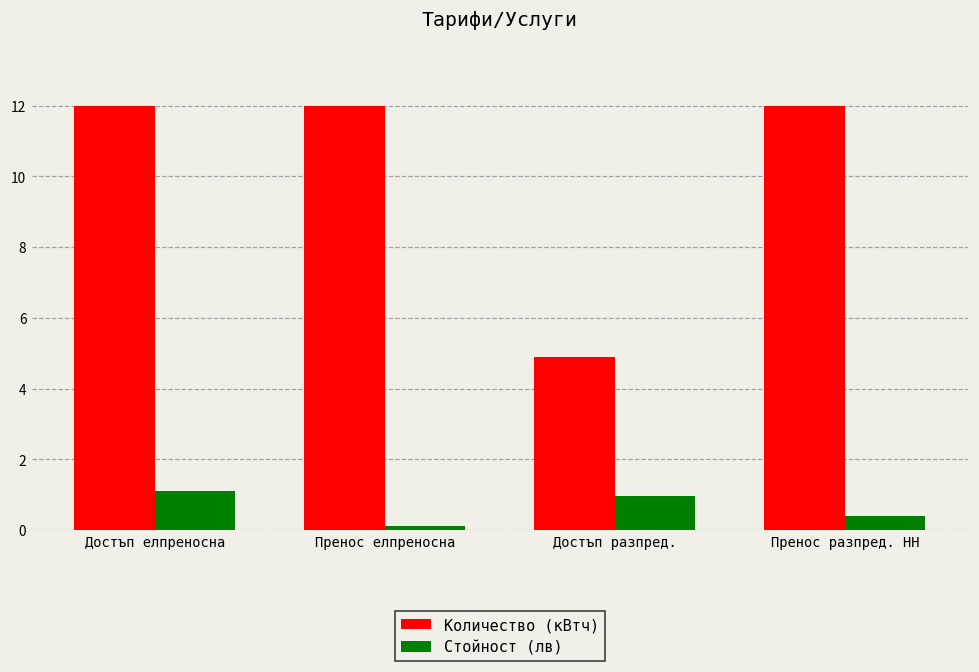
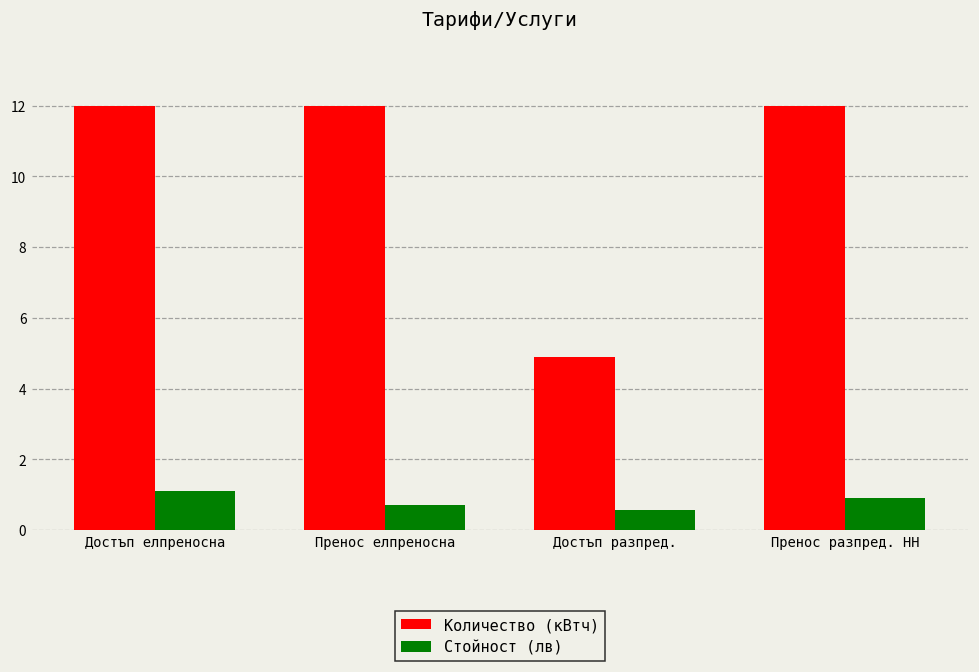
  {
    "Количество (кВтч)": {
      "Достъп елпреносна": 12.0,
      "Пренос елпреносна": 12.0,
      "Достъп разпред.": 4.9,
      "Пренос разпред. НН": 12.0
    },
    "Стойност (лв)": {
      "Достъп елпреносна": 1.1,
-     "Пренос елпреносна": 0.1,
-     "Достъп разпред.": 1.0,
-     "Пренос разпред. НН": 0.4
+     "Пренос елпреносна": 0.7,
+     "Достъп разпред.": 0.6,
+     "Пренос разпред. НН": 0.9
    }
  }
